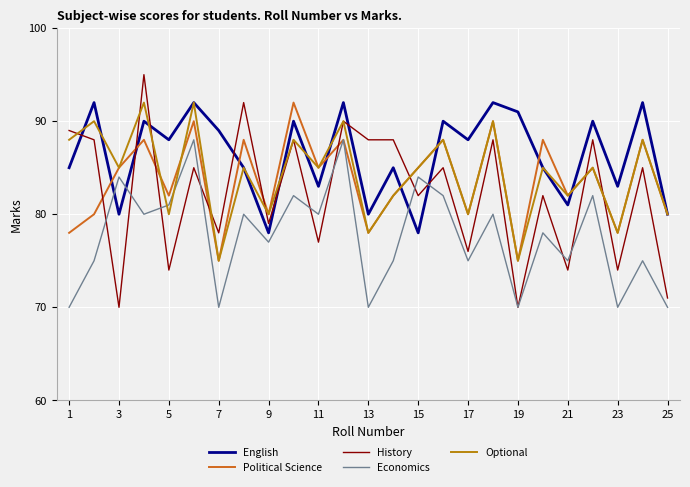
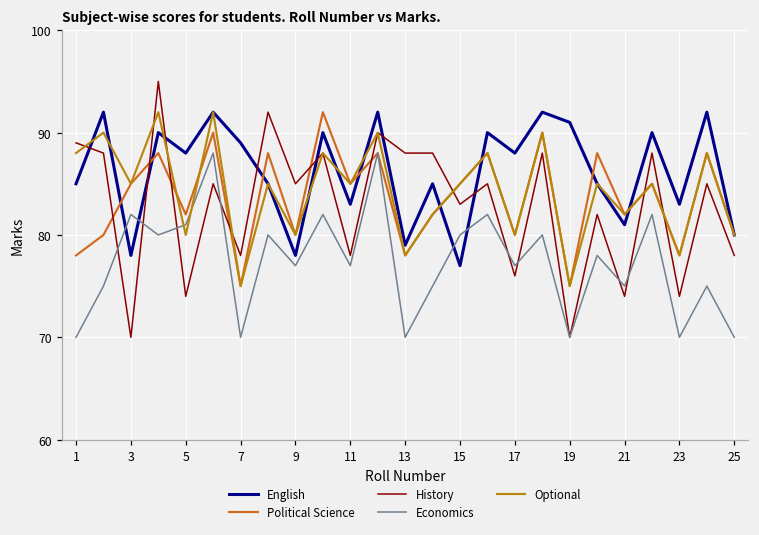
  {
    "English": {
      "1": 85,
-     "3": 80,
+     "3": 78,
      "5": 88,
      "7": 89,
      "9": 78,
      "11": 83,
-     "13": 80,
-     "15": 78,
+     "13": 79,
+     "15": 77,
      "17": 88,
      "19": 91,
      "21": 81,
      "23": 83
    },
    "History": {
      "1": 89,
      "3": 70,
      "5": 74,
      "7": 78,
-     "9": 79,
-     "11": 77,
+     "9": 85,
+     "11": 78,
      "13": 88,
-     "15": 82,
+     "15": 83,
      "17": 76,
      "21": 74,
      "23": 74,
-     "25": 71
+     "25": 78
    },
    "Economics": {
      "1": 70,
-     "3": 84,
+     "3": 82,
      "5": 81,
      "7": 70,
      "9": 77,
-     "11": 80,
+     "11": 77,
      "13": 70,
-     "15": 84,
-     "17": 75,
+     "15": 80,
+     "17": 77,
      "21": 75,
      "23": 70,
      "25": 70
    }
  }
